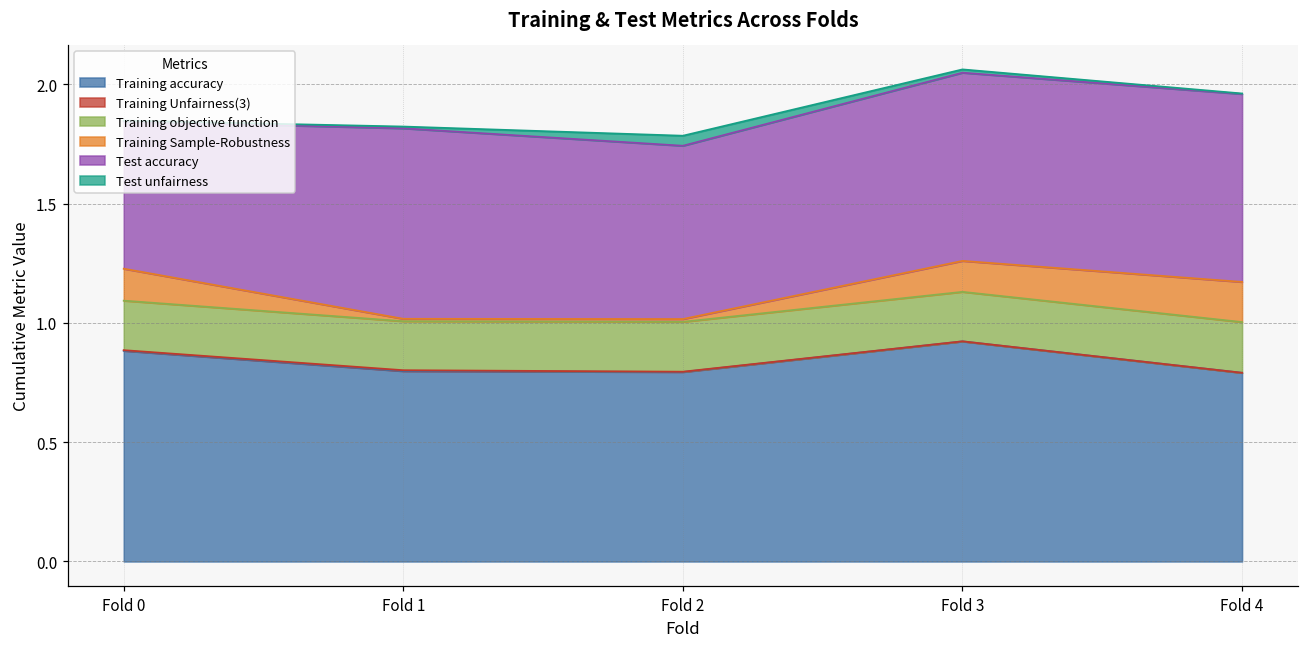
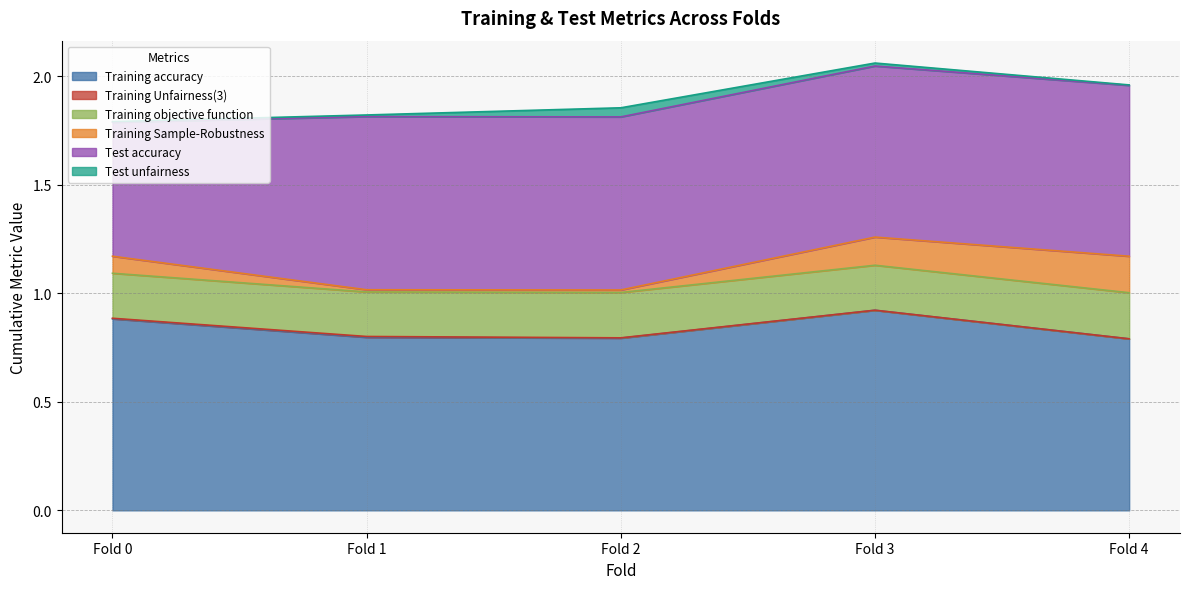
  {
    "Training objective function": {
      "Fold 0": 0.21,
      "Fold 3": 0.21,
      "Fold 4": 0.21
    },
    "Training Sample-Robustness": {
-     "Fold 0": 0.13,
+     "Fold 0": 0.08,
      "Fold 3": 0.13,
      "Fold 4": 0.17
    },
    "Test accuracy": {
-     "Fold 2": 0.73,
+     "Fold 2": 0.80,
      "Fold 3": 0.79
    },
    "Test unfairness": {
      "Fold 2": 0.04,
      "Fold 3": 0.01
    }
  }
